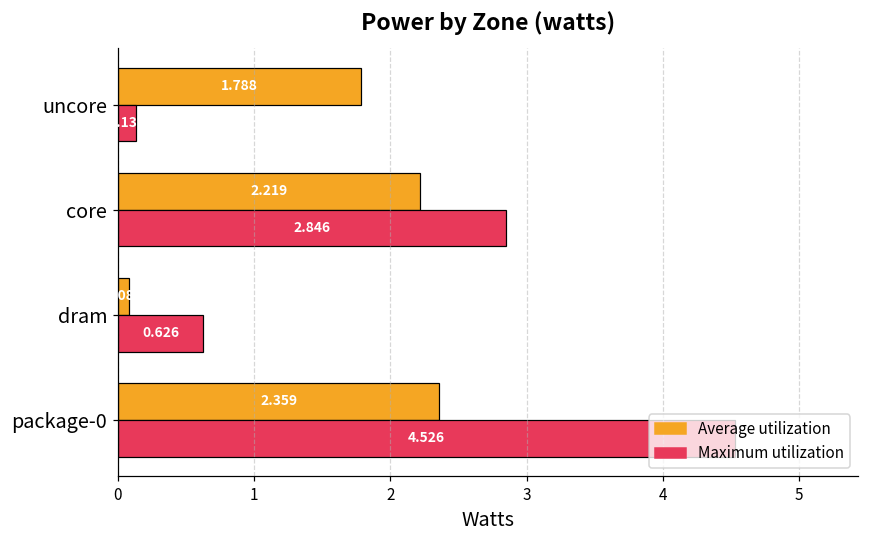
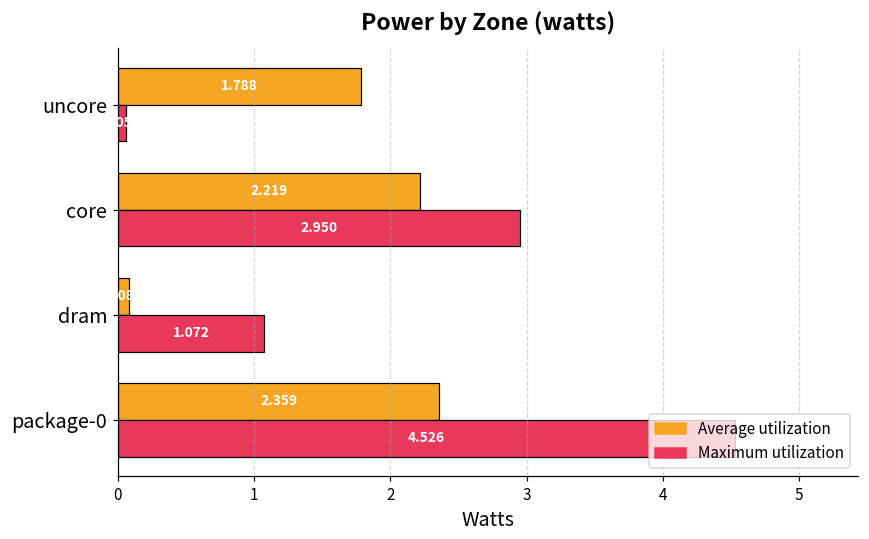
  {
    "Average utilization": {
      "uncore": 1.788,
      "core": 2.219,
      "package-0": 2.359
    },
    "Maximum utilization": {
-     "uncore": 0.13,
-     "core": 2.846,
-     "dram": 0.626
+     "uncore": 0.06,
+     "core": 2.950,
+     "dram": 1.072
    }
  }
